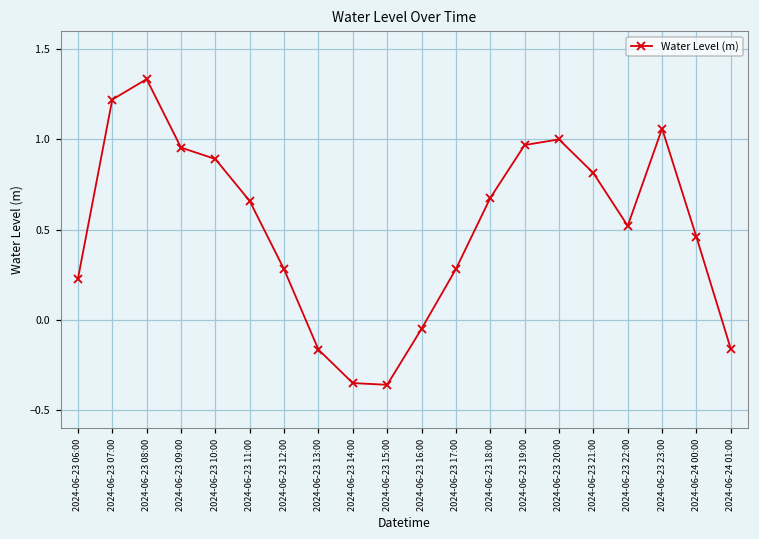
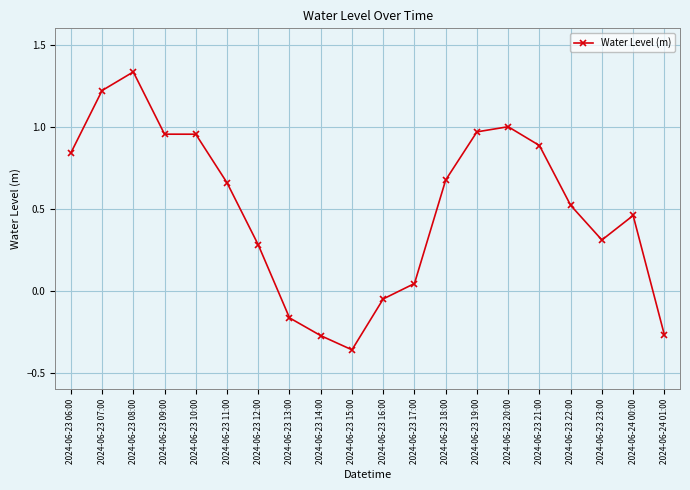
  {
-   "2024-06-23 06:00": 0.23,
+   "2024-06-23 06:00": 0.84,
    "2024-06-23 07:00": 1.22,
    "2024-06-23 08:00": 1.33,
    "2024-06-23 09:00": 0.96,
-   "2024-06-23 10:00": 0.89,
+   "2024-06-23 10:00": 0.95,
    "2024-06-23 11:00": 0.66,
    "2024-06-23 12:00": 0.28,
    "2024-06-23 13:00": -0.16,
-   "2024-06-23 14:00": -0.35,
+   "2024-06-23 14:00": -0.27,
    "2024-06-23 15:00": -0.36,
    "2024-06-23 16:00": -0.05,
-   "2024-06-23 17:00": 0.28,
+   "2024-06-23 17:00": 0.04,
    "2024-06-23 18:00": 0.68,
    "2024-06-23 19:00": 0.97,
    "2024-06-23 20:00": 1.00,
-   "2024-06-23 21:00": 0.81,
+   "2024-06-23 21:00": 0.89,
    "2024-06-23 22:00": 0.52,
-   "2024-06-23 23:00": 1.06,
+   "2024-06-23 23:00": 0.31,
    "2024-06-24 00:00": 0.46,
-   "2024-06-24 01:00": -0.16
+   "2024-06-24 01:00": -0.27
  }
